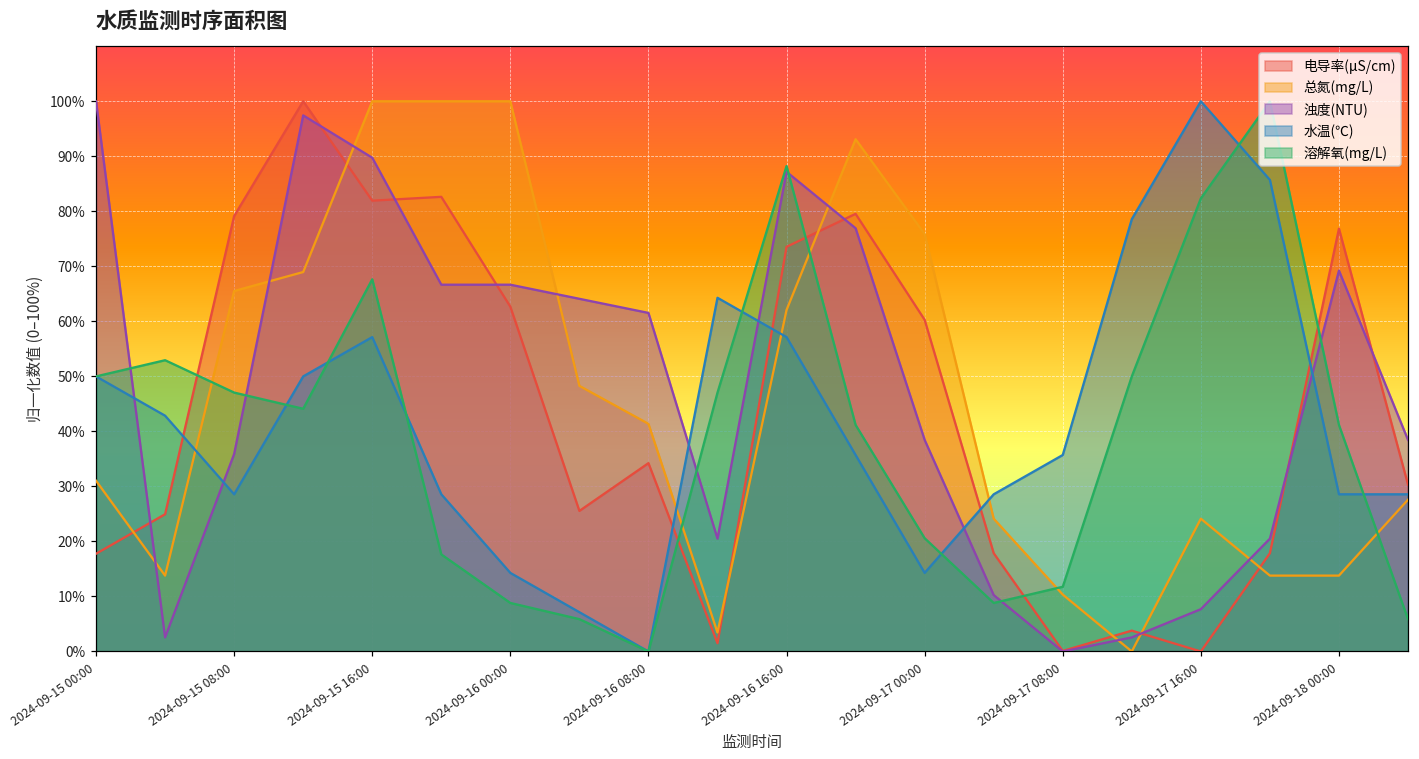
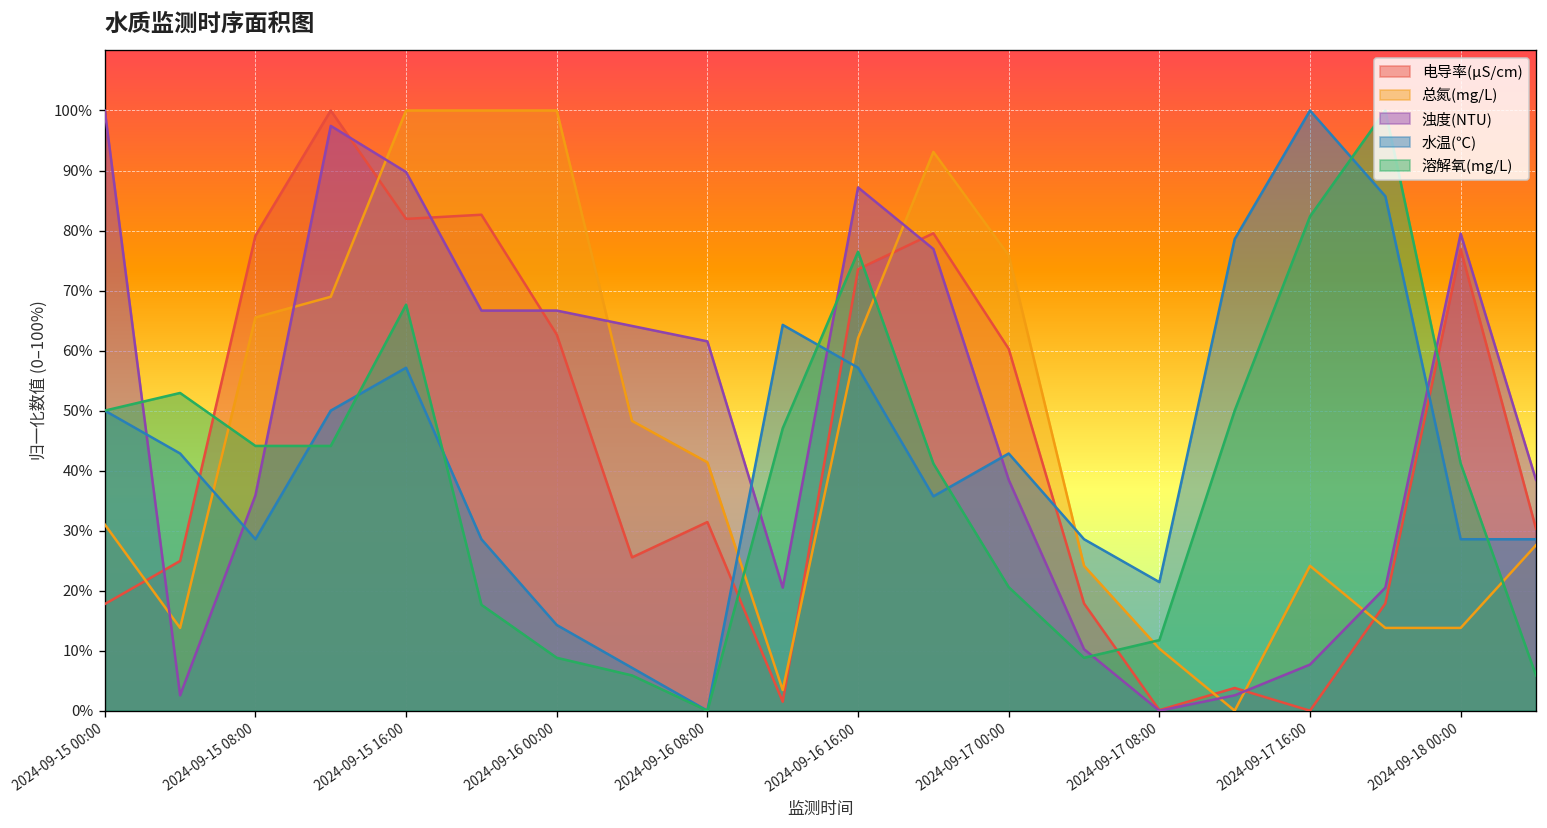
  {
    "电导率(μS/cm)": {
      "2024-09-15 00:00": "18%",
      "2024-09-15 08:00": "79%",
      "2024-09-15 16:00": "82%",
      "2024-09-16 00:00": "63%",
-     "2024-09-16 08:00": "34%",
+     "2024-09-16 08:00": "31%",
      "2024-09-16 16:00": "74%",
      "2024-09-17 00:00": "60%",
      "2024-09-17 16:00": "0%",
      "2024-09-18 00:00": "77%"
    },
    "总氮(mg/L)": {
      "2024-09-15 00:00": "31%",
      "2024-09-15 08:00": "66%",
      "2024-09-15 16:00": "100%",
      "2024-09-16 00:00": "100%",
      "2024-09-16 08:00": "41%",
      "2024-09-16 16:00": "62%",
      "2024-09-17 00:00": "76%",
      "2024-09-17 08:00": "10%",
      "2024-09-17 16:00": "24%",
      "2024-09-18 00:00": "14%"
    },
    "浊度(NTU)": {
      "2024-09-15 00:00": "100%",
      "2024-09-15 08:00": "36%",
      "2024-09-15 16:00": "90%",
      "2024-09-16 00:00": "67%",
      "2024-09-16 08:00": "62%",
      "2024-09-16 16:00": "87%",
      "2024-09-17 00:00": "38%",
      "2024-09-17 16:00": "8%",
-     "2024-09-18 00:00": "69%"
+     "2024-09-18 00:00": "79%"
    },
    "水温(℃)": {
      "2024-09-15 08:00": "29%",
      "2024-09-15 16:00": "57%",
      "2024-09-16 00:00": "14%",
      "2024-09-16 16:00": "57%",
-     "2024-09-17 00:00": "14%",
-     "2024-09-17 08:00": "36%",
+     "2024-09-17 00:00": "43%",
+     "2024-09-17 08:00": "21%",
      "2024-09-17 16:00": "100%",
      "2024-09-18 00:00": "29%"
    },
    "溶解氧(mg/L)": {
-     "2024-09-15 08:00": "47%",
+     "2024-09-15 08:00": "44%",
      "2024-09-15 16:00": "68%",
      "2024-09-16 00:00": "9%",
-     "2024-09-16 16:00": "88%",
+     "2024-09-16 16:00": "76%",
      "2024-09-17 00:00": "21%",
      "2024-09-17 08:00": "12%",
      "2024-09-17 16:00": "82%",
      "2024-09-18 00:00": "41%"
    }
  }
